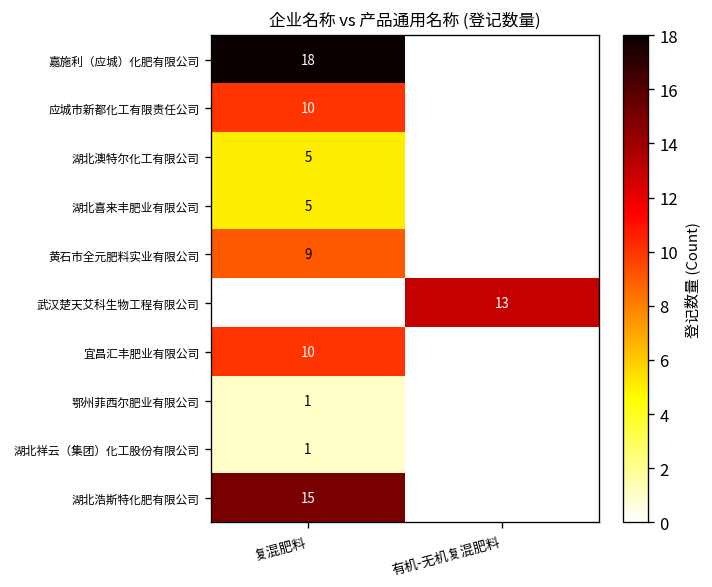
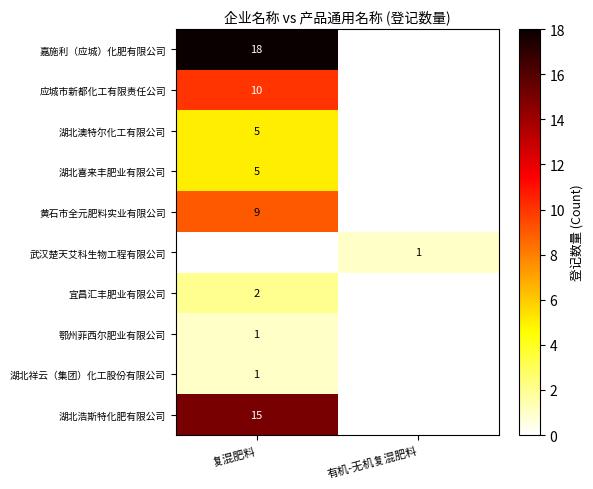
  {
    "嘉施利（应城）化肥有限公司": {
      "复混肥料": 18
    },
    "应城市新都化工有限责任公司": {
      "复混肥料": 10
    },
    "湖北澳特尔化工有限公司": {
      "复混肥料": 5
    },
    "湖北喜来丰肥业有限公司": {
      "复混肥料": 5
    },
    "黄石市全元肥料实业有限公司": {
      "复混肥料": 9
    },
    "武汉楚天艾科生物工程有限公司": {
-     "有机-无机复混肥料": 13
+     "有机-无机复混肥料": 1
    },
    "宜昌汇丰肥业有限公司": {
-     "复混肥料": 10
+     "复混肥料": 2
    },
    "鄂州菲西尔肥业有限公司": {
      "复混肥料": 1
    },
    "湖北祥云（集团）化工股份有限公司": {
      "复混肥料": 1
    },
    "湖北浩斯特化肥有限公司": {
      "复混肥料": 15
    }
  }
